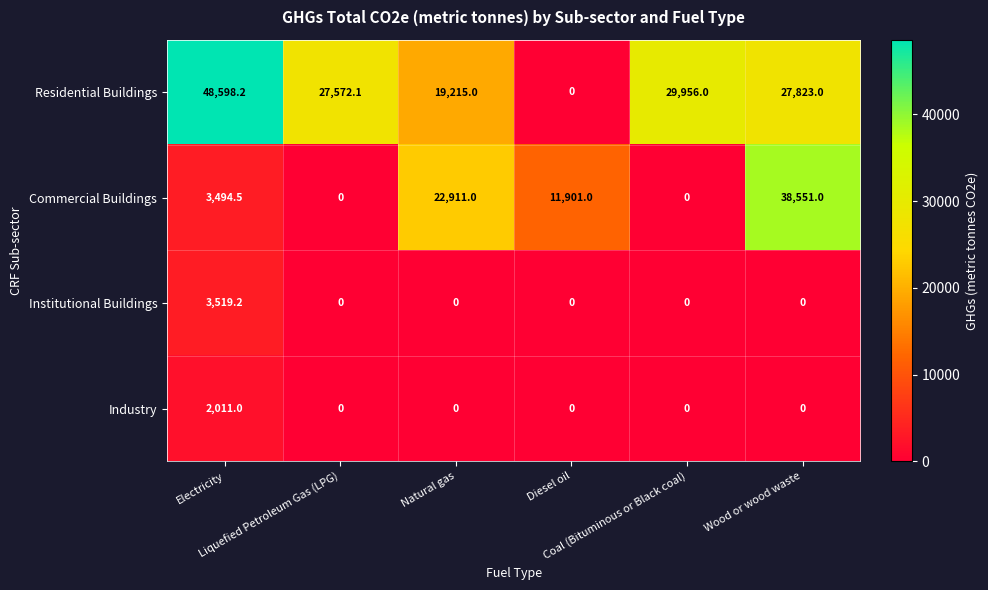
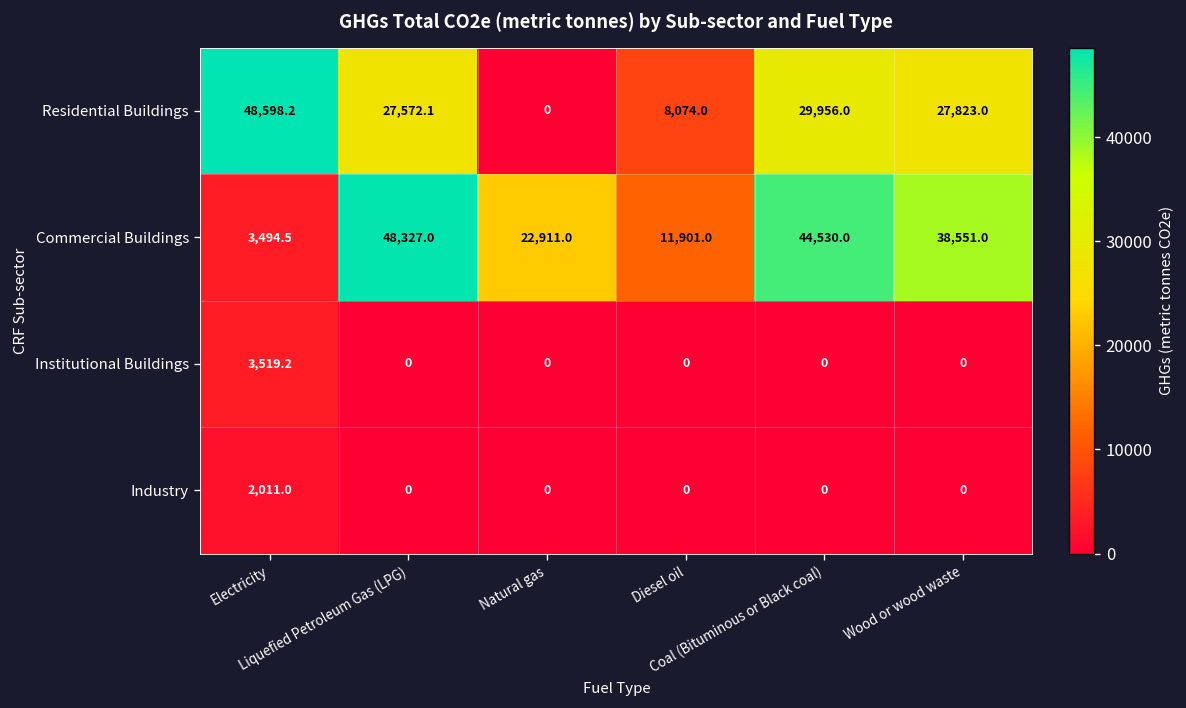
  {
    "Residential Buildings": {
      "Electricity": "48,598.2",
      "Liquefied Petroleum Gas (LPG)": "27,572.1",
-     "Natural gas": "19,215.0",
-     "Diesel oil": "0",
+     "Natural gas": "0",
+     "Diesel oil": "8,074.0",
      "Coal (Bituminous or Black coal)": "29,956.0",
      "Wood or wood waste": "27,823.0"
    },
    "Commercial Buildings": {
      "Electricity": "3,494.5",
-     "Liquefied Petroleum Gas (LPG)": "0",
+     "Liquefied Petroleum Gas (LPG)": "48,327.0",
      "Natural gas": "22,911.0",
      "Diesel oil": "11,901.0",
-     "Coal (Bituminous or Black coal)": "0",
+     "Coal (Bituminous or Black coal)": "44,530.0",
      "Wood or wood waste": "38,551.0"
    },
    "Institutional Buildings": {
      "Electricity": "3,519.2",
      "Liquefied Petroleum Gas (LPG)": "0",
      "Natural gas": "0",
      "Diesel oil": "0",
      "Coal (Bituminous or Black coal)": "0",
      "Wood or wood waste": "0"
    },
    "Industry": {
      "Electricity": "2,011.0",
      "Liquefied Petroleum Gas (LPG)": "0",
      "Natural gas": "0",
      "Diesel oil": "0",
      "Coal (Bituminous or Black coal)": "0",
      "Wood or wood waste": "0"
    }
  }
